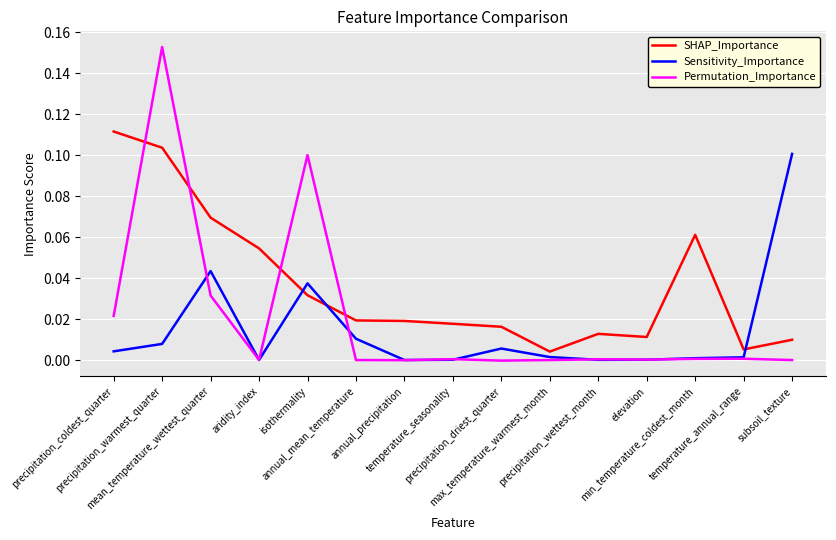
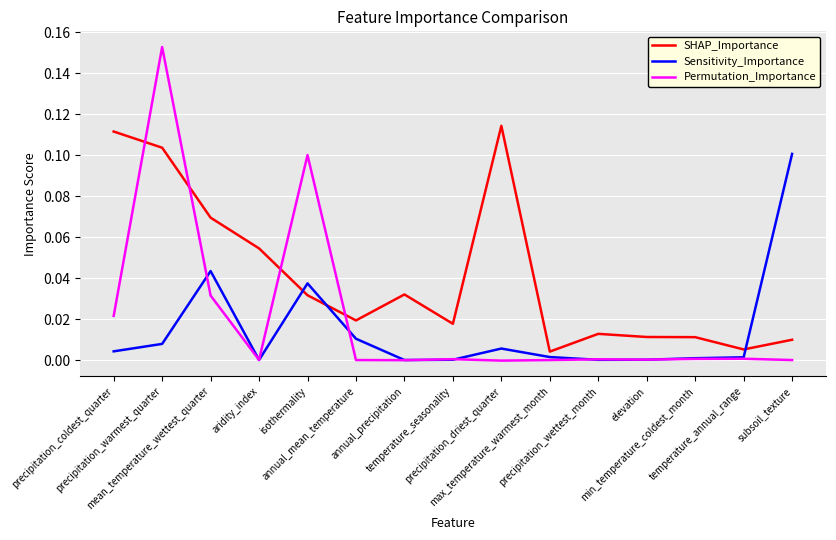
  {
    "SHAP_Importance": {
      "precipitation_coldest_quarter": 0.111,
      "precipitation_warmest_quarter": 0.104,
      "mean_temperature_wettest_quarter": 0.069,
      "aridity_index": 0.054,
      "isothermality": 0.032,
      "annual_mean_temperature": 0.019,
-     "annual_precipitation": 0.019,
+     "annual_precipitation": 0.032,
      "temperature_seasonality": 0.018,
-     "precipitation_driest_quarter": 0.016,
+     "precipitation_driest_quarter": 0.114,
      "max_temperature_warmest_month": 0.004,
      "precipitation_wettest_month": 0.013,
      "elevation": 0.011,
-     "min_temperature_coldest_month": 0.061,
+     "min_temperature_coldest_month": 0.011,
      "temperature_annual_range": 0.005,
      "subsoil_texture": 0.010
    },
    "Sensitivity_Importance": {
      "precipitation_coldest_quarter": 0.004,
      "precipitation_warmest_quarter": 0.008,
      "mean_temperature_wettest_quarter": 0.043,
      "isothermality": 0.037,
      "annual_mean_temperature": 0.010,
      "precipitation_driest_quarter": 0.006,
      "max_temperature_warmest_month": 0.001,
      "subsoil_texture": 0.101
    },
    "Permutation_Importance": {
      "precipitation_coldest_quarter": 0.022,
      "precipitation_warmest_quarter": 0.153,
      "mean_temperature_wettest_quarter": 0.031,
      "isothermality": 0.100,
      "annual_mean_temperature": 0.000,
      "precipitation_driest_quarter": 0.000,
      "max_temperature_warmest_month": 0.000,
      "subsoil_texture": 0.000
    }
  }
